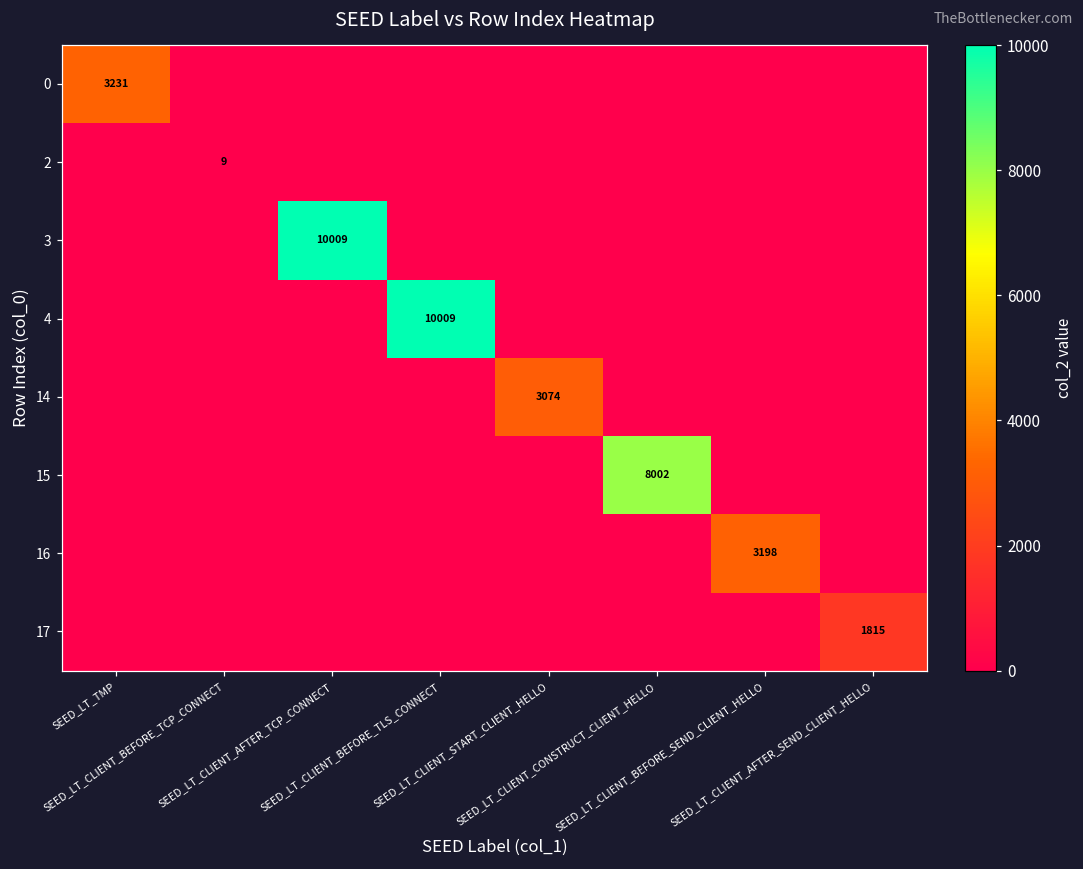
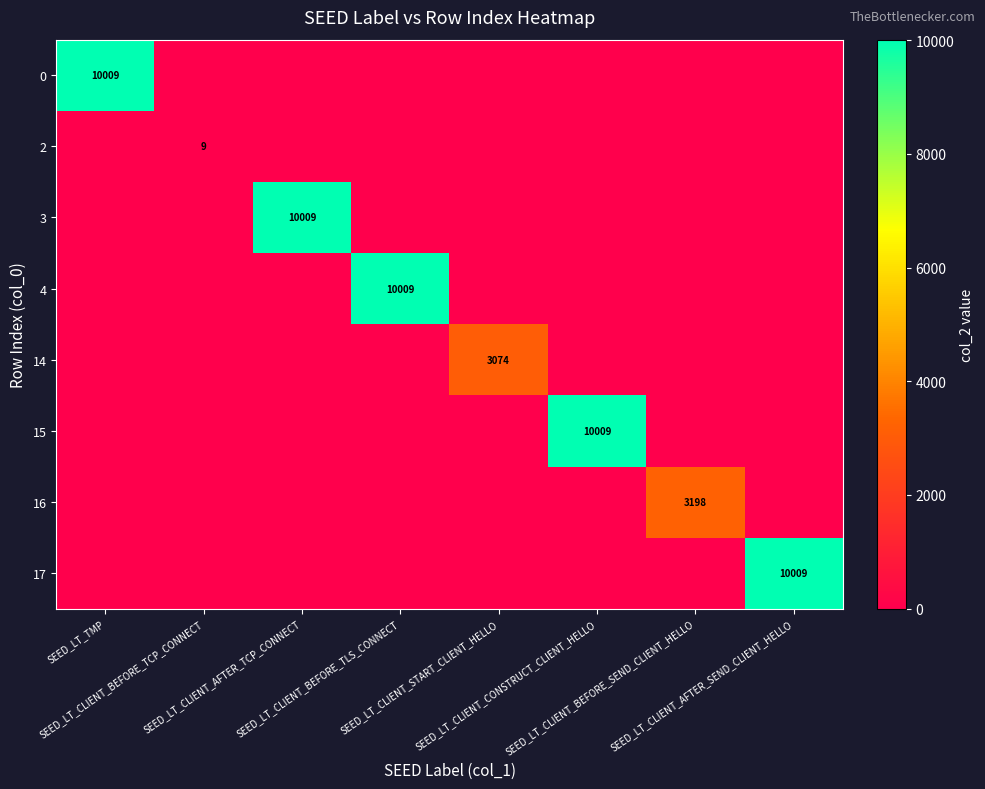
  {
    "0": {
-     "SEED_LT_TMP": 3231
+     "SEED_LT_TMP": 10009
    },
    "2": {
      "SEED_LT_CLIENT_BEFORE_TCP_CONNECT": 9
    },
    "3": {
      "SEED_LT_CLIENT_AFTER_TCP_CONNECT": 10009
    },
    "4": {
      "SEED_LT_CLIENT_BEFORE_TLS_CONNECT": 10009
    },
    "14": {
      "SEED_LT_CLIENT_START_CLIENT_HELLO": 3074
    },
    "15": {
-     "SEED_LT_CLIENT_CONSTRUCT_CLIENT_HELLO": 8002
+     "SEED_LT_CLIENT_CONSTRUCT_CLIENT_HELLO": 10009
    },
    "16": {
      "SEED_LT_CLIENT_BEFORE_SEND_CLIENT_HELLO": 3198
    },
    "17": {
-     "SEED_LT_CLIENT_AFTER_SEND_CLIENT_HELLO": 1815
+     "SEED_LT_CLIENT_AFTER_SEND_CLIENT_HELLO": 10009
    }
  }
